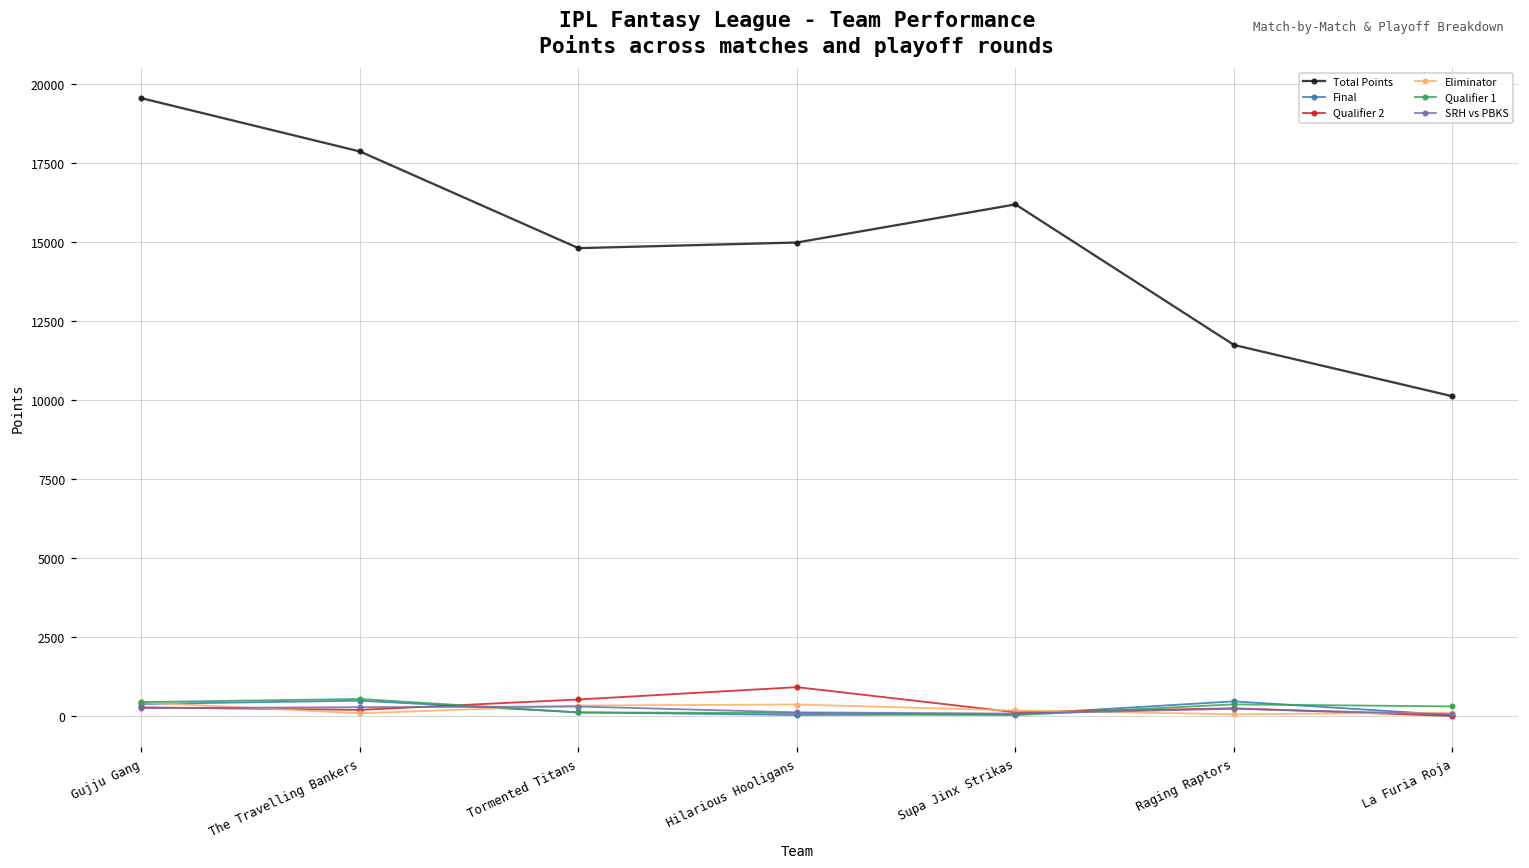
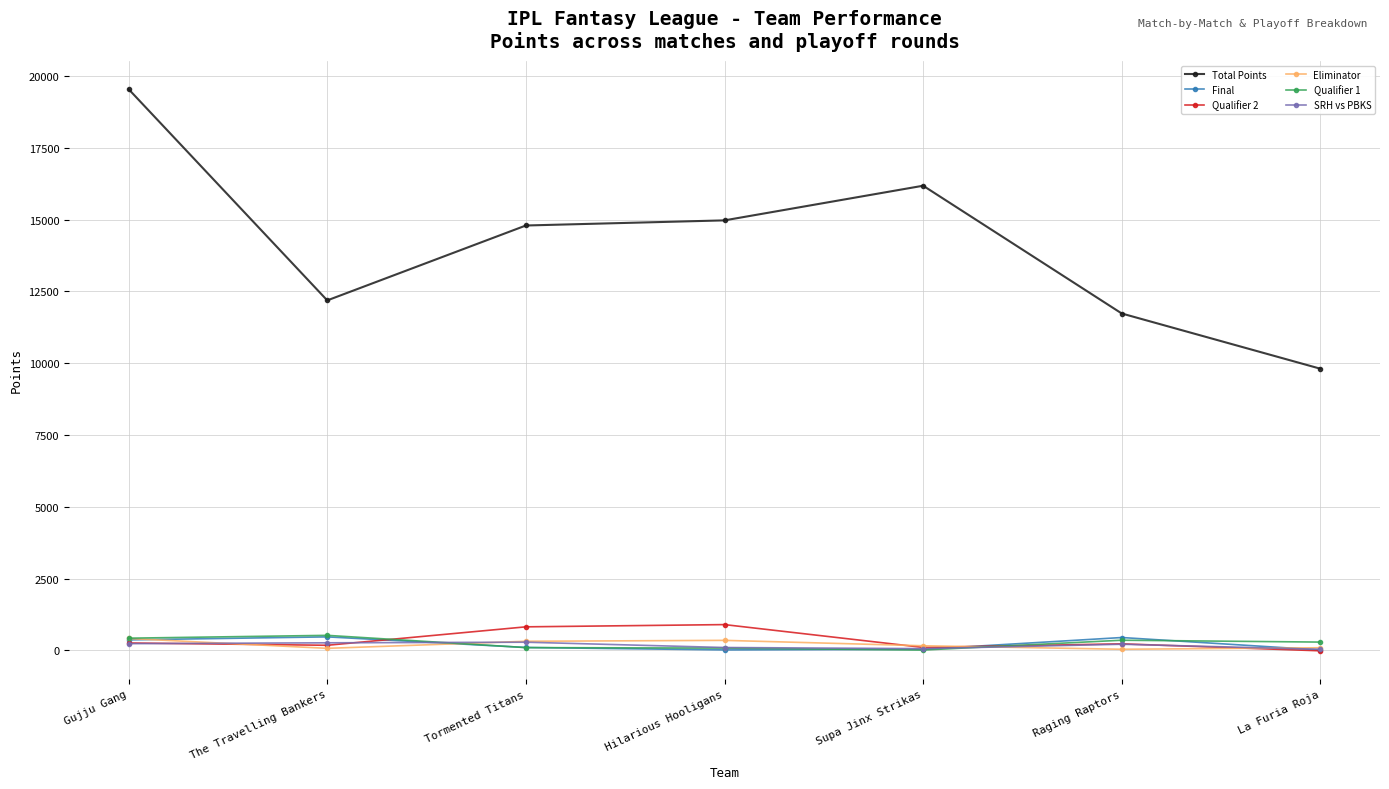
  {
    "Total Points": {
      "Gujju Gang": 19500,
-     "The Travelling Bankers": 17900,
+     "The Travelling Bankers": 12200,
      "Tormented Titans": 14800,
      "Hilarious Hooligans": 15000,
      "Supa Jinx Strikas": 16200,
      "Raging Raptors": 11700,
-     "La Furia Roja": 10100
+     "La Furia Roja": 9800
    },
    "Final": {
      "Raging Raptors": 400
    },
    "Qualifier 2": {
-     "Tormented Titans": 500,
+     "Tormented Titans": 800,
      "Hilarious Hooligans": 900
    },
    "Eliminator": {
      "The Travelling Bankers": 100,
      "Hilarious Hooligans": 400,
      "Raging Raptors": 0
    },
    "Qualifier 1": {
      "Raging Raptors": 400,
      "La Furia Roja": 300
    }
  }
